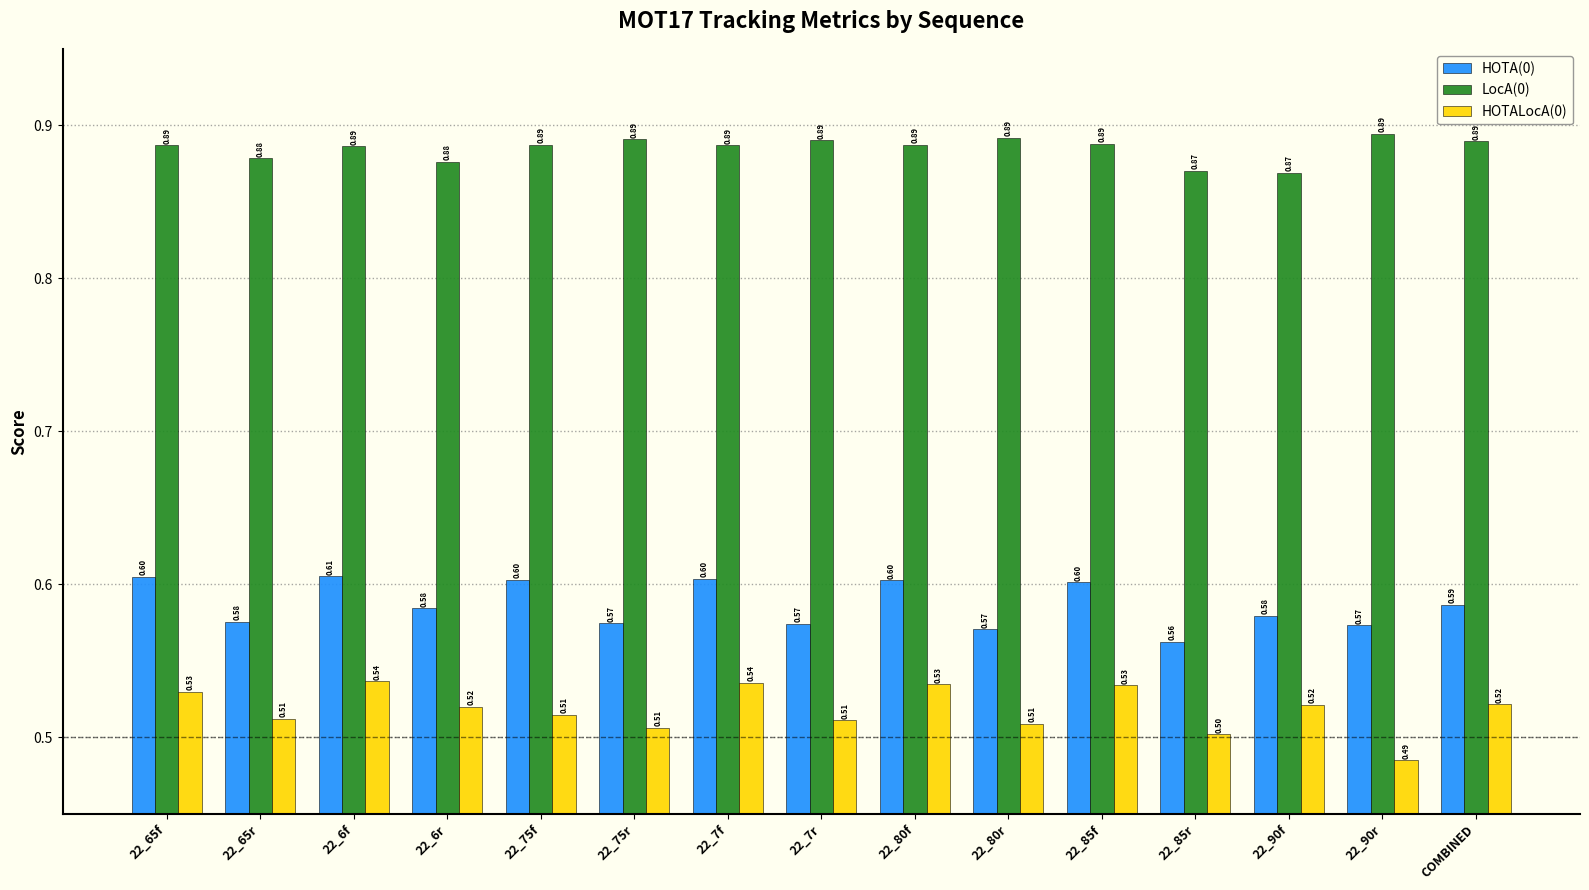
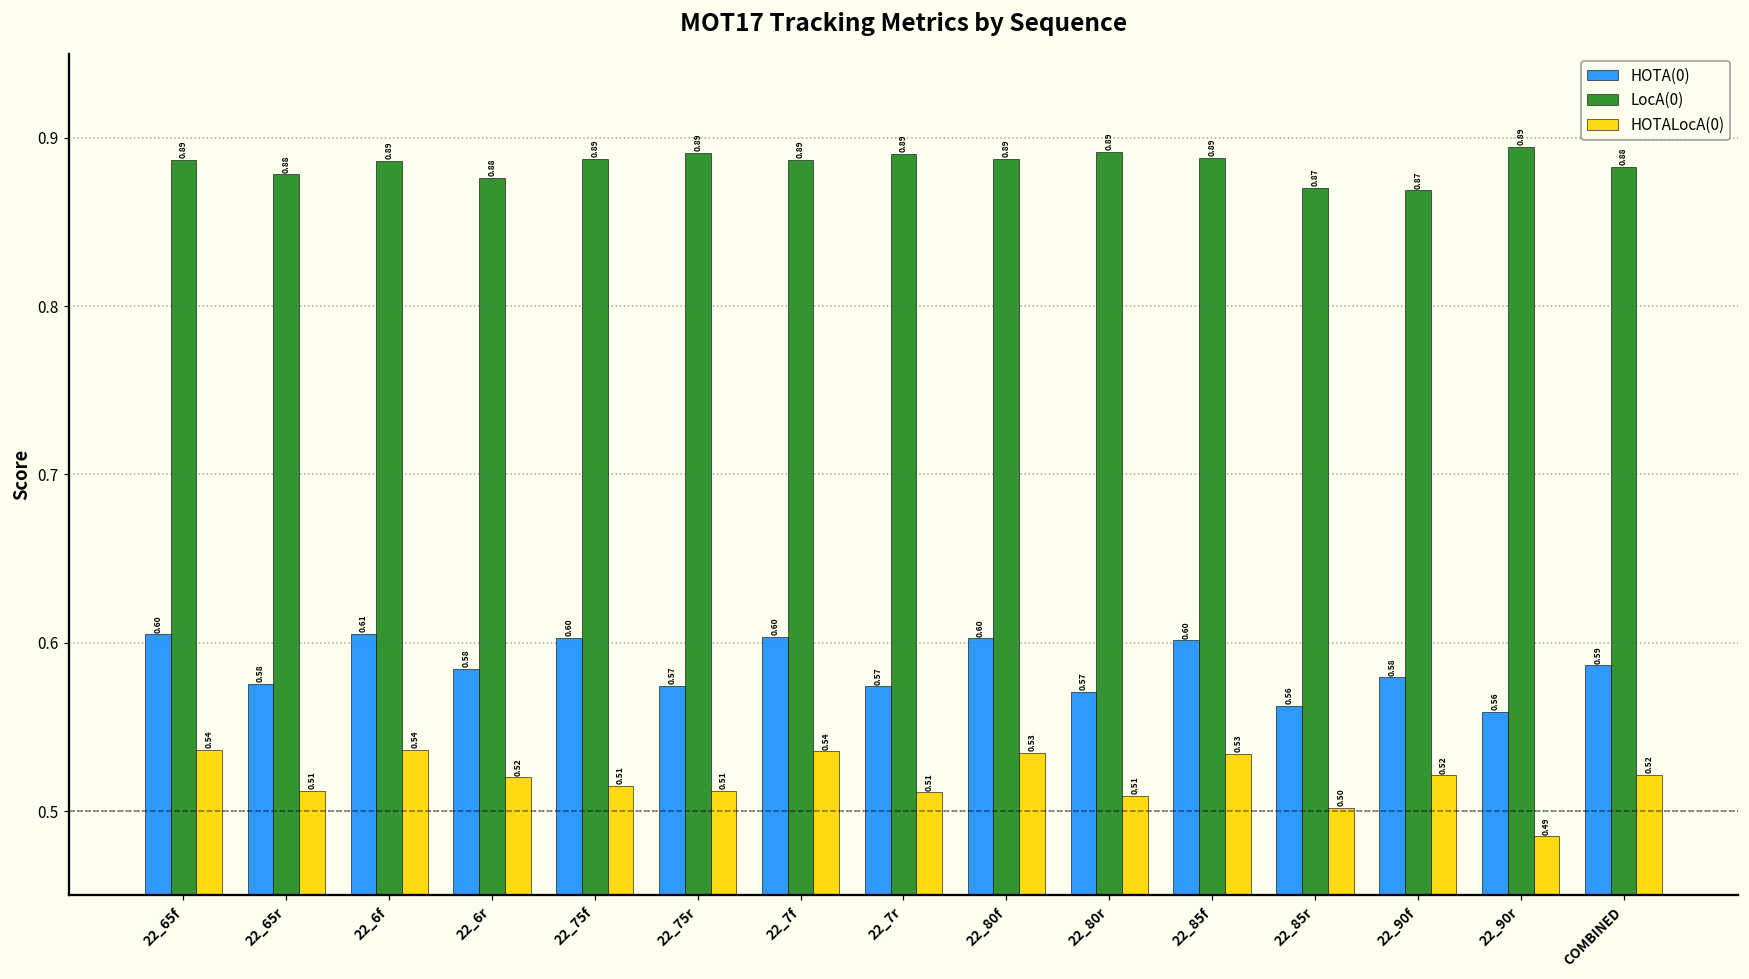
  {
    "HOTA(0)": {
      "22_65f": 0.60,
      "22_65r": 0.58,
      "22_6f": 0.61,
      "22_6r": 0.58,
      "22_75f": 0.60,
      "22_75r": 0.57,
      "22_7f": 0.60,
      "22_7r": 0.57,
      "22_80f": 0.60,
      "22_80r": 0.57,
      "22_85f": 0.60,
      "22_85r": 0.56,
      "22_90f": 0.58,
-     "22_90r": 0.57,
+     "22_90r": 0.56,
      "COMBINED": 0.59
    },
    "LocA(0)": {
      "22_65f": 0.89,
      "22_65r": 0.88,
      "22_6f": 0.89,
      "22_6r": 0.88,
      "22_75f": 0.89,
      "22_75r": 0.89,
      "22_7f": 0.89,
      "22_7r": 0.89,
      "22_80f": 0.89,
      "22_80r": 0.89,
      "22_85f": 0.89,
      "22_85r": 0.87,
      "22_90f": 0.87,
      "22_90r": 0.89,
-     "COMBINED": 0.89
+     "COMBINED": 0.88
    },
    "HOTALocA(0)": {
-     "22_65f": 0.53,
+     "22_65f": 0.54,
      "22_65r": 0.51,
      "22_6f": 0.54,
      "22_6r": 0.52,
      "22_75f": 0.51,
-     "22_75r": 0.506,
+     "22_75r": 0.512,
      "22_7f": 0.54,
      "22_7r": 0.51,
      "22_80f": 0.53,
      "22_80r": 0.51,
      "22_85f": 0.53,
      "22_85r": 0.50,
      "22_90f": 0.52,
      "22_90r": 0.49,
      "COMBINED": 0.52
    }
  }
